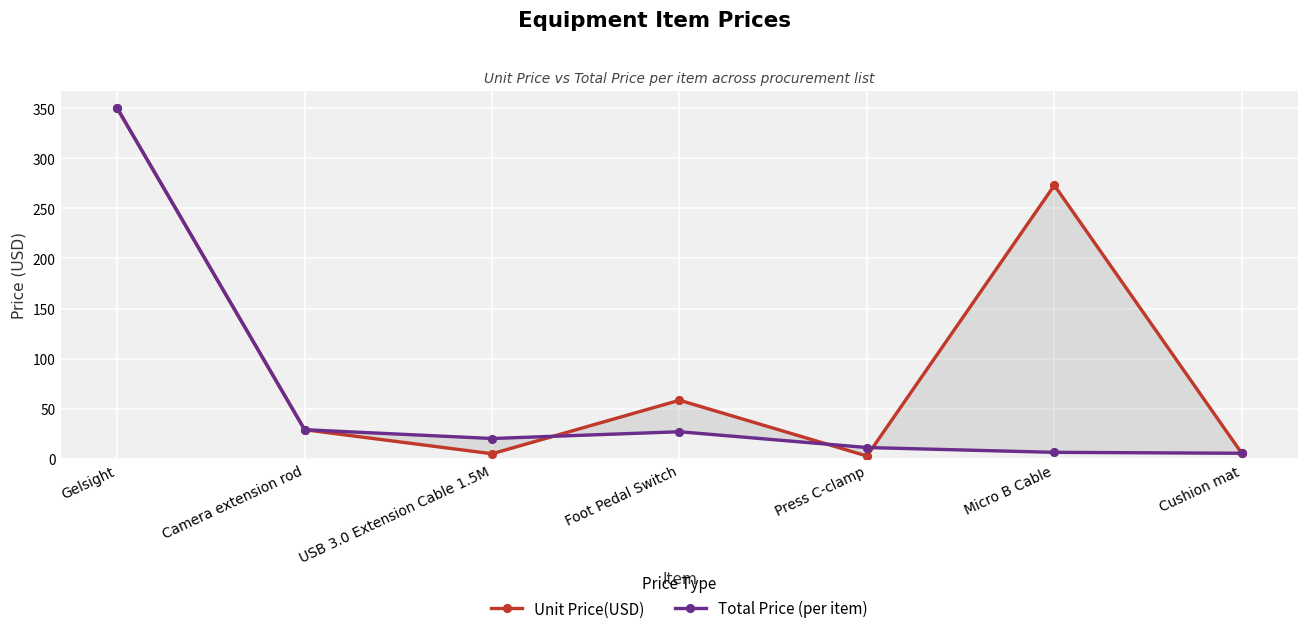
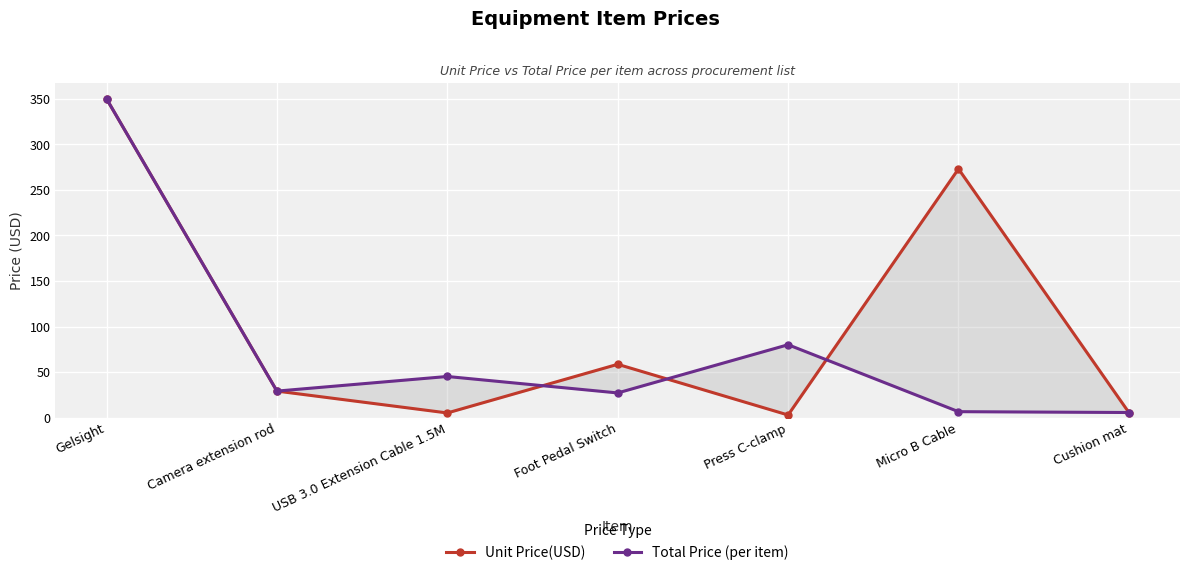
  {
    "Unit Price(USD)": {
      "USB 3.0 Extension Cable 1.5M": 10,
      "Press C-clamp": 0
    },
    "Total Price (per item)": {
-     "USB 3.0 Extension Cable 1.5M": 20,
+     "USB 3.0 Extension Cable 1.5M": 50,
      "Foot Pedal Switch": 30,
-     "Press C-clamp": 10,
+     "Press C-clamp": 80,
      "Micro B Cable": 10
    }
  }
